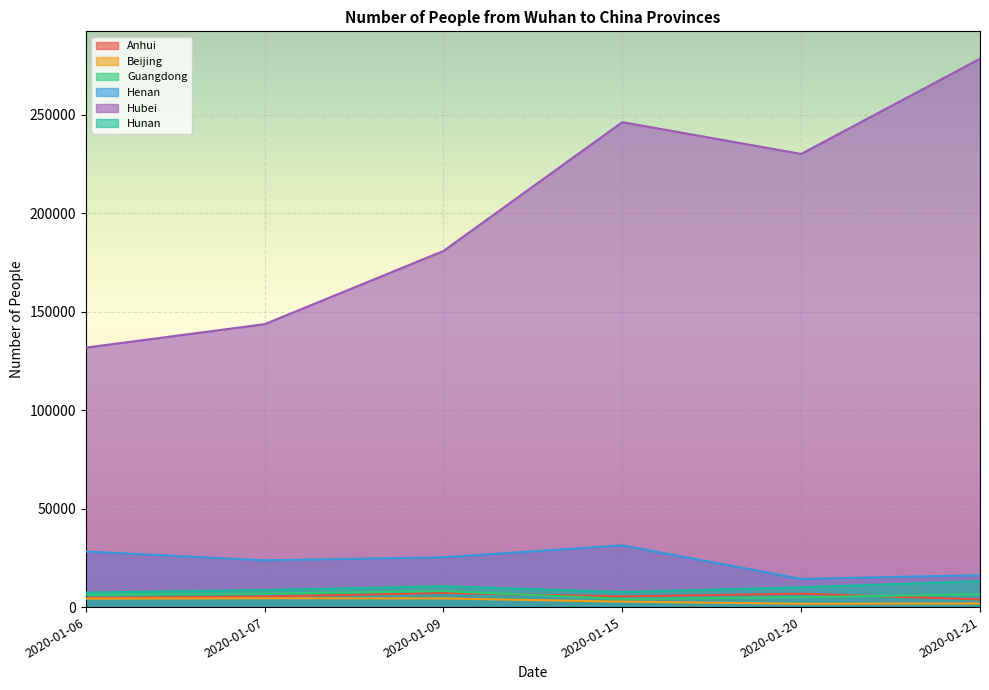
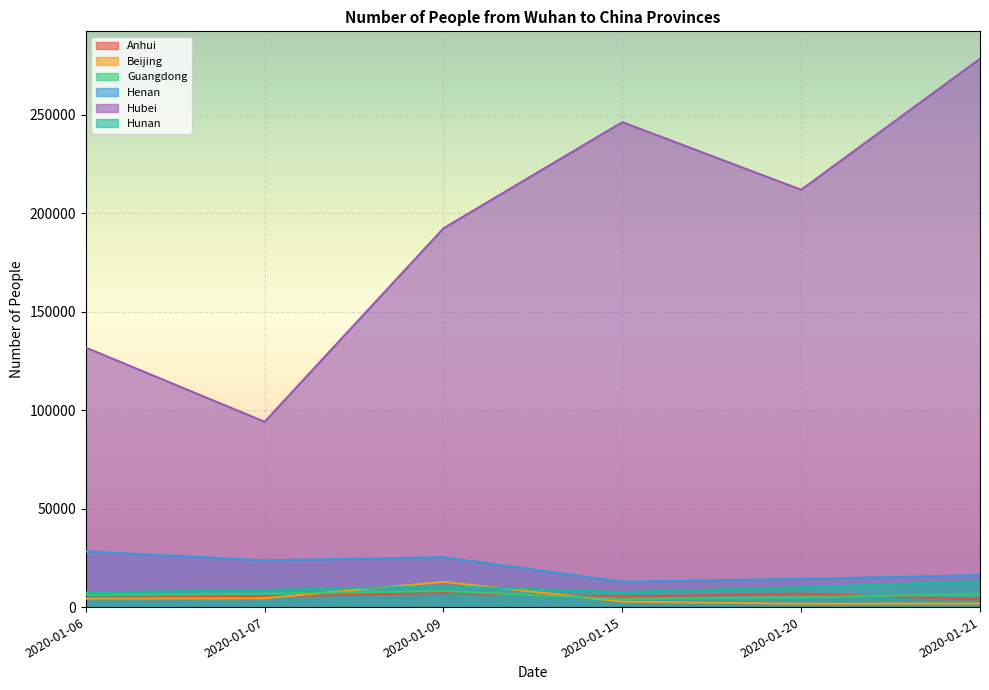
  {
    "Anhui": {
      "2020-01-20": 7000,
      "2020-01-21": 4000
    },
    "Beijing": {
-     "2020-01-09": 4000,
+     "2020-01-09": 13000,
      "2020-01-15": 3000,
      "2020-01-20": 2000,
      "2020-01-21": 2000
    },
    "Henan": {
      "2020-01-06": 28000,
      "2020-01-07": 24000,
      "2020-01-09": 25000,
-     "2020-01-15": 31000,
+     "2020-01-15": 13000,
      "2020-01-20": 14000,
      "2020-01-21": 16000
    },
    "Hubei": {
      "2020-01-06": 132000,
-     "2020-01-07": 144000,
-     "2020-01-09": 181000,
+     "2020-01-07": 94000,
+     "2020-01-09": 192000,
      "2020-01-15": 246000,
-     "2020-01-20": 230000,
+     "2020-01-20": 212000,
      "2020-01-21": 279000
    }
  }
